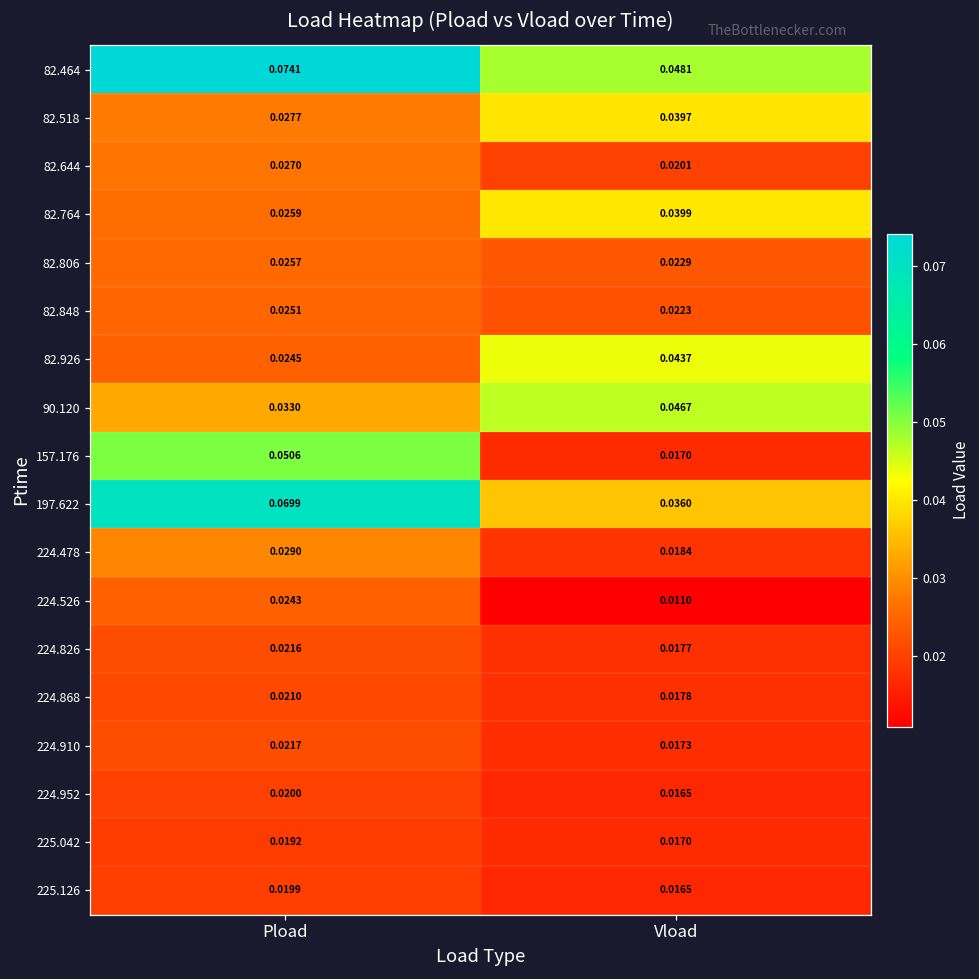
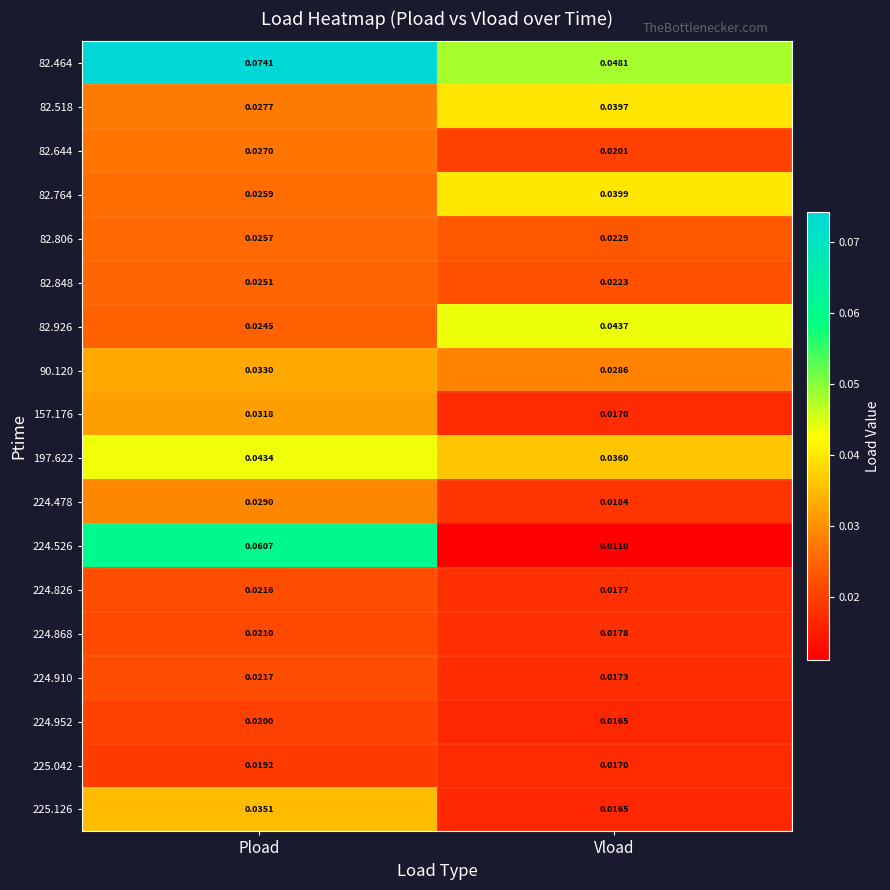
  {
    "82.464": {
      "Pload": 0.0741,
      "Vload": 0.0481
    },
    "82.518": {
      "Pload": 0.0277,
      "Vload": 0.0397
    },
    "82.644": {
      "Pload": 0.0270,
      "Vload": 0.0201
    },
    "82.764": {
      "Pload": 0.0259,
      "Vload": 0.0399
    },
    "82.806": {
      "Pload": 0.0257,
      "Vload": 0.0229
    },
    "82.848": {
      "Pload": 0.0251,
      "Vload": 0.0223
    },
    "82.926": {
      "Pload": 0.0245,
      "Vload": 0.0437
    },
    "90.120": {
      "Pload": 0.0330,
-     "Vload": 0.0467
+     "Vload": 0.0286
    },
    "157.176": {
-     "Pload": 0.0506,
+     "Pload": 0.0318,
      "Vload": 0.0170
    },
    "197.622": {
-     "Pload": 0.0699,
+     "Pload": 0.0434,
      "Vload": 0.0360
    },
    "224.478": {
      "Pload": 0.0290,
      "Vload": 0.0184
    },
    "224.526": {
-     "Pload": 0.0243,
+     "Pload": 0.0607,
      "Vload": 0.0110
    },
    "224.826": {
      "Pload": 0.0216,
      "Vload": 0.0177
    },
    "224.868": {
      "Pload": 0.0210,
      "Vload": 0.0178
    },
    "224.910": {
      "Pload": 0.0217,
      "Vload": 0.0173
    },
    "224.952": {
      "Pload": 0.0200,
      "Vload": 0.0165
    },
    "225.042": {
      "Pload": 0.0192,
      "Vload": 0.0170
    },
    "225.126": {
-     "Pload": 0.0199,
+     "Pload": 0.0351,
      "Vload": 0.0165
    }
  }
